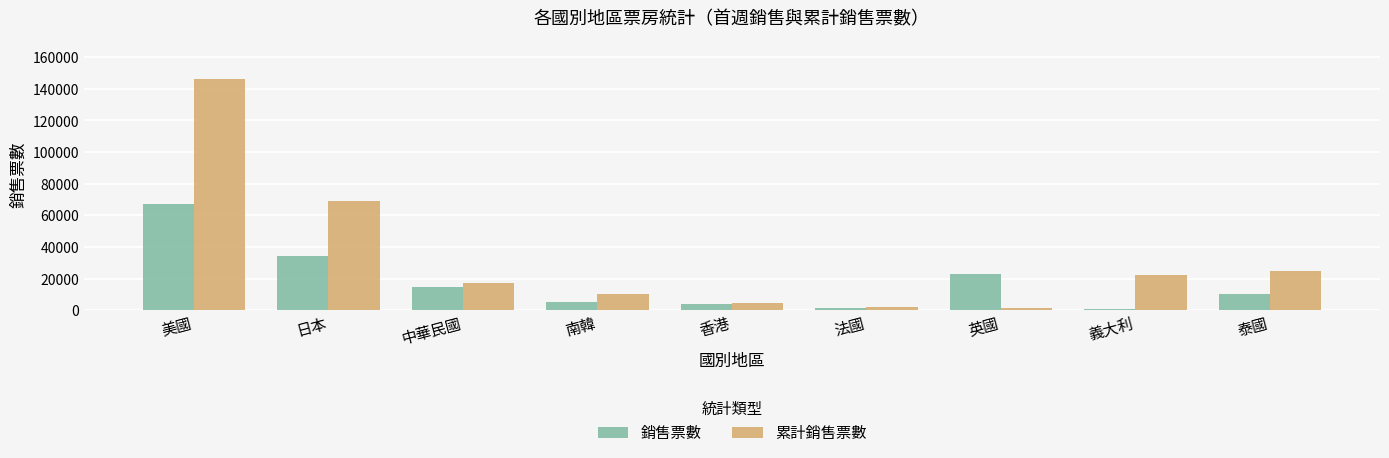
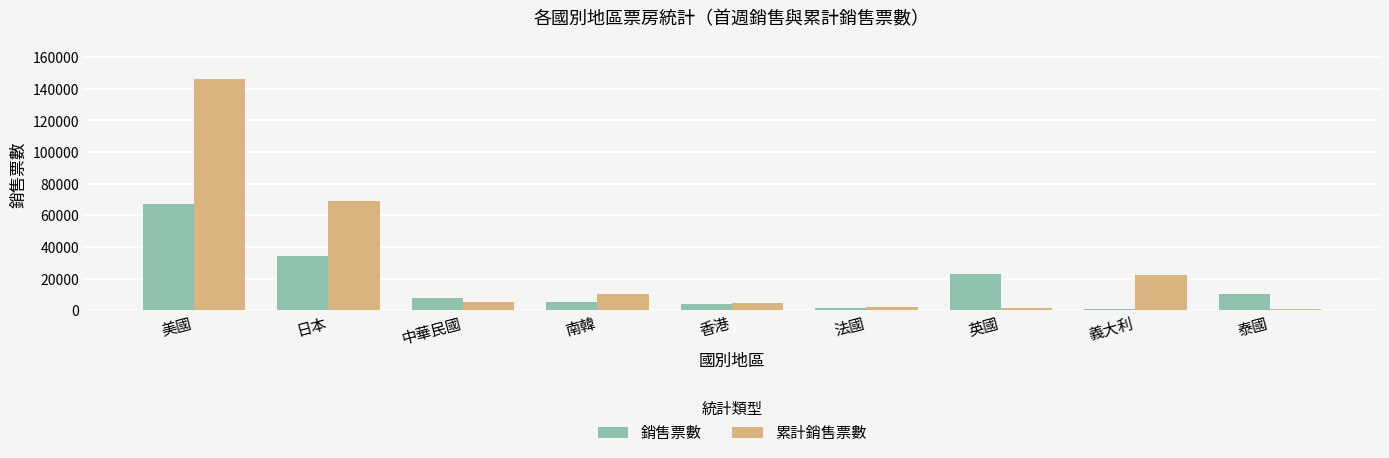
  {
    "銷售票數": {
      "美國": 67000,
      "日本": 34000,
-     "中華民國": 15000,
+     "中華民國": 7000,
      "南韓": 5000,
      "香港": 4000,
      "英國": 23000,
      "泰國": 10000
    },
    "累計銷售票數": {
      "美國": 146000,
      "日本": 69000,
-     "中華民國": 17000,
+     "中華民國": 5000,
      "南韓": 10000,
      "香港": 5000,
      "法國": 2000,
      "義大利": 22000,
-     "泰國": 25000
+     "泰國": 1000
    }
  }
